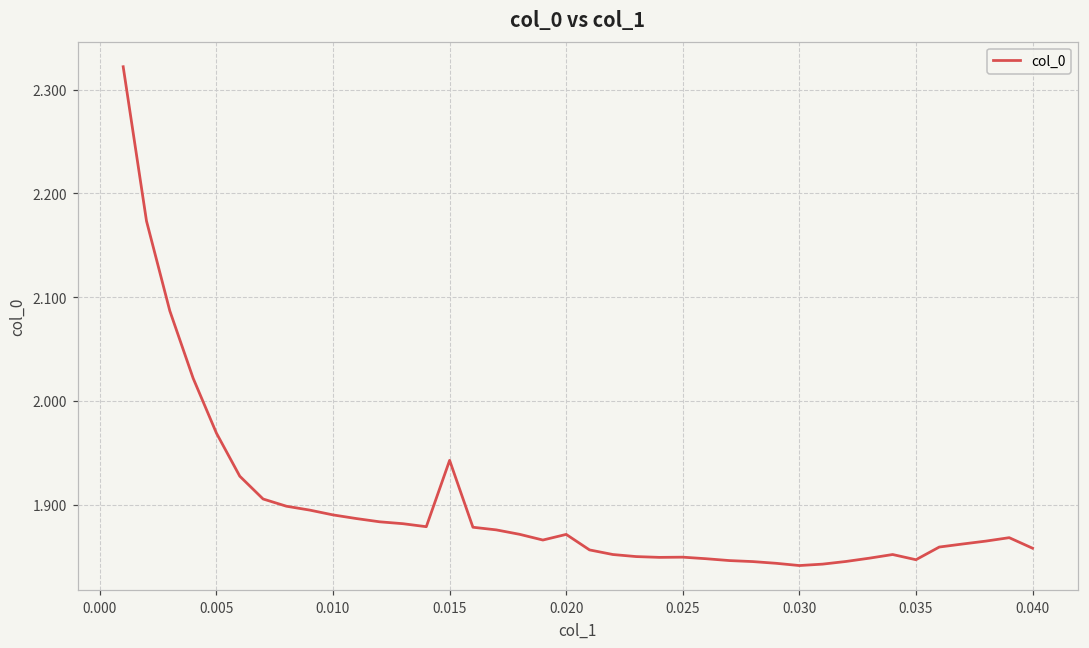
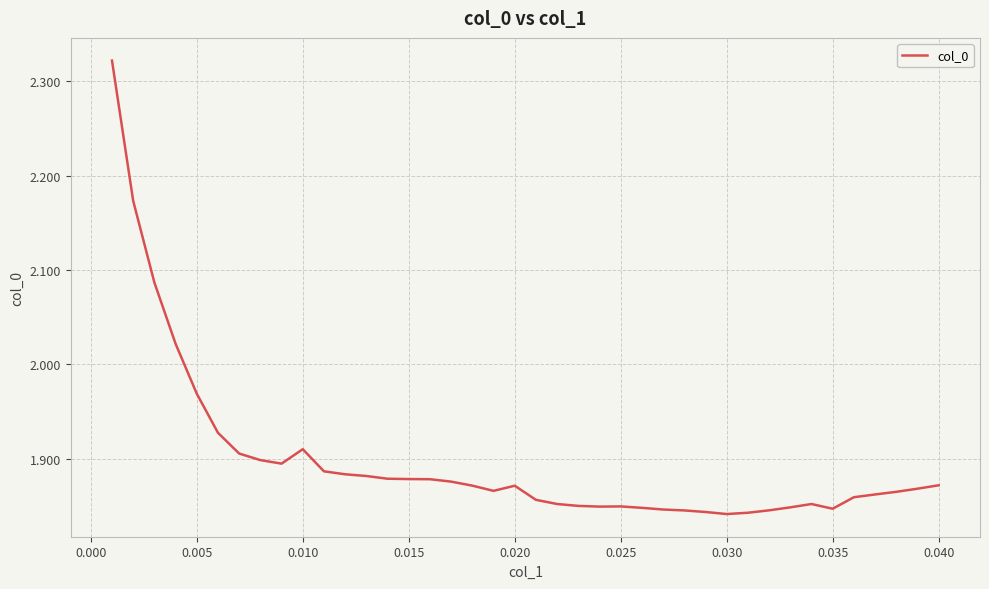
  {
    "0.005": 1.97,
-   "0.010": 1.89,
-   "0.015": 1.94,
+   "0.010": 1.91,
+   "0.015": 1.88,
    "0.020": 1.87,
    "0.025": 1.85,
    "0.030": 1.84,
    "0.035": 1.85,
-   "0.040": 1.86
+   "0.040": 1.87
  }
